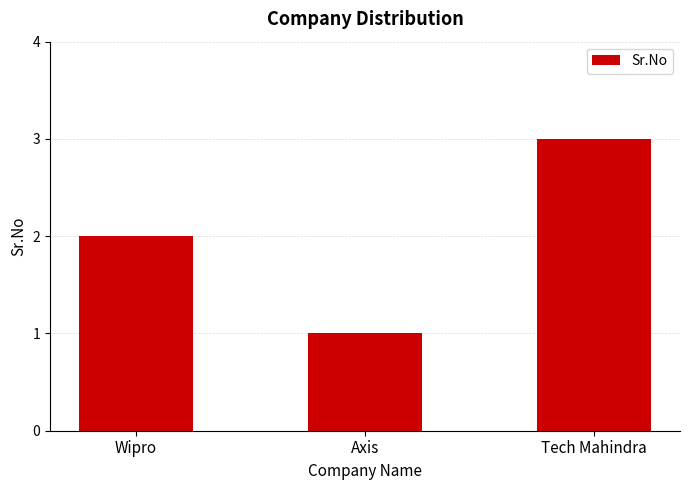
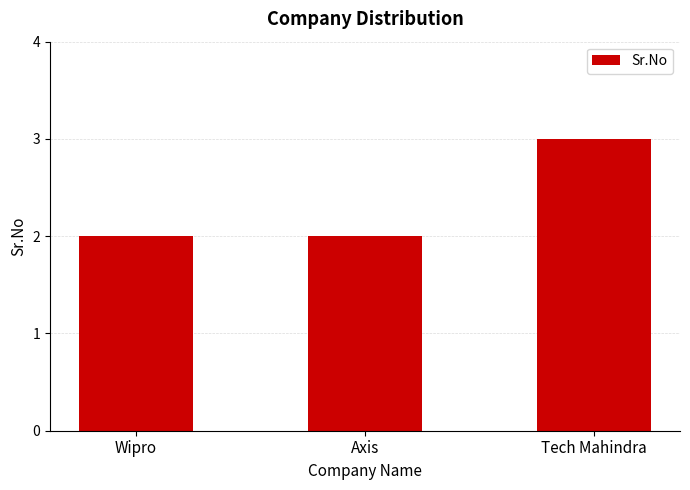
  {
    "Wipro": 2,
-   "Axis": 1,
+   "Axis": 2,
    "Tech Mahindra": 3
  }
